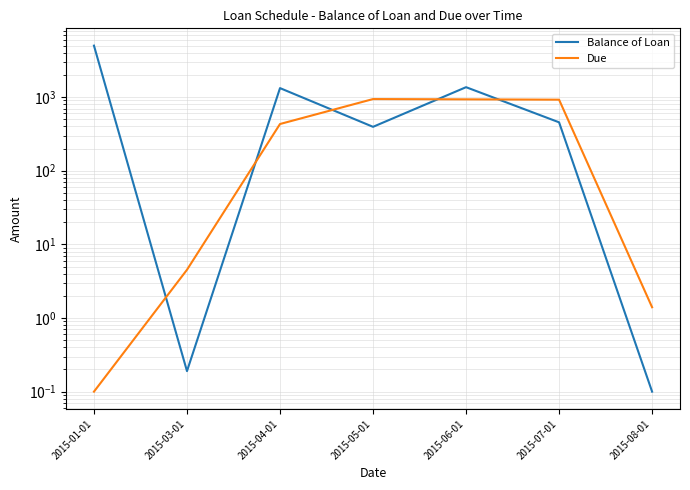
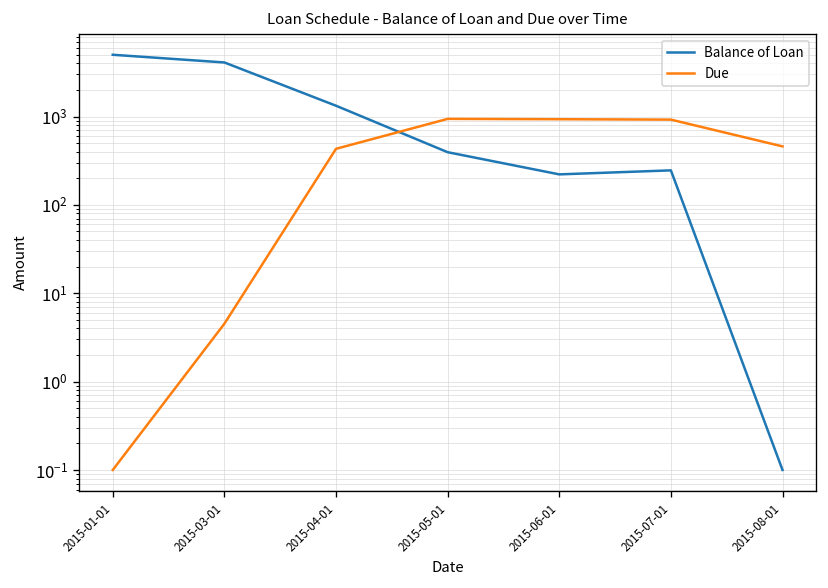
  {
    "Balance of Loan": {
      "2015-01-01": 5000,
-     "2015-03-01": 0.19,
+     "2015-03-01": 4000,
      "2015-04-01": 1300,
      "2015-05-01": 400,
-     "2015-06-01": 1400,
-     "2015-07-01": 500,
+     "2015-06-01": 220,
+     "2015-07-01": 250,
      "2015-08-01": 0.10
    },
    "Due": {
      "2015-01-01": 0.1,
      "2015-03-01": 5,
      "2015-04-01": 400,
      "2015-05-01": 900,
      "2015-06-01": 900,
      "2015-07-01": 900,
-     "2015-08-01": 1.4
+     "2015-08-01": 500
    }
  }
